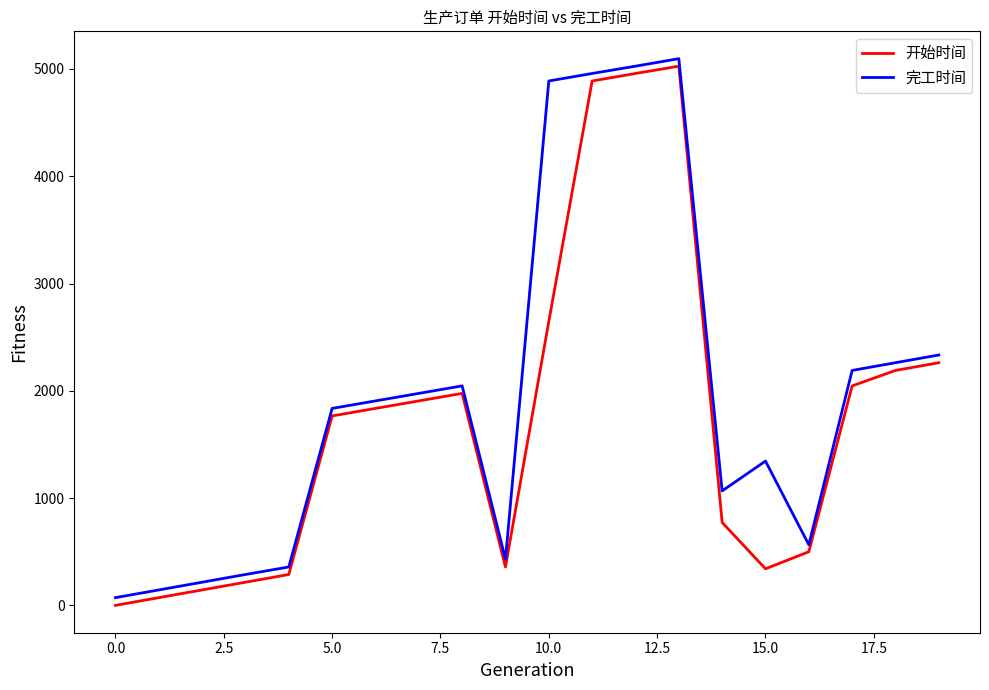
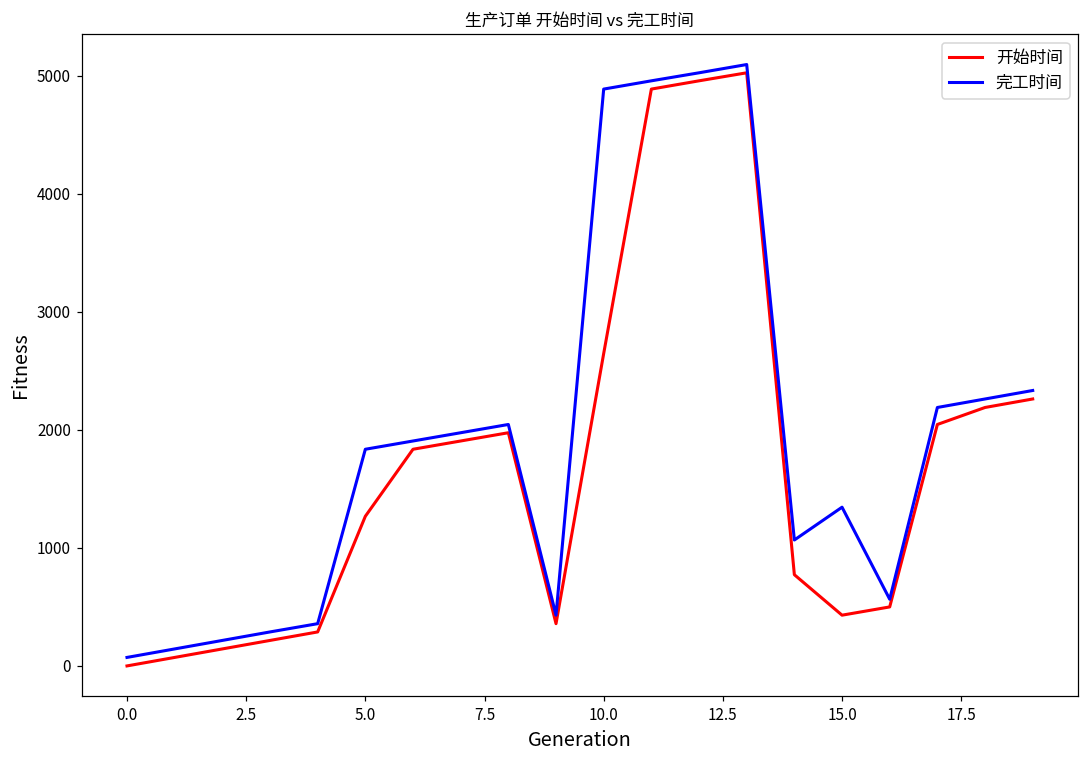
  {
    "开始时间": {
      "0.0": 0,
-     "5.0": 1770,
+     "5.0": 1270,
      "10.0": 2650,
-     "15.0": 340
+     "15.0": 430
    },
    "完工时间": {
      "0.0": 70,
      "5.0": 1840,
      "10.0": 4890,
      "15.0": 1350
    }
  }
